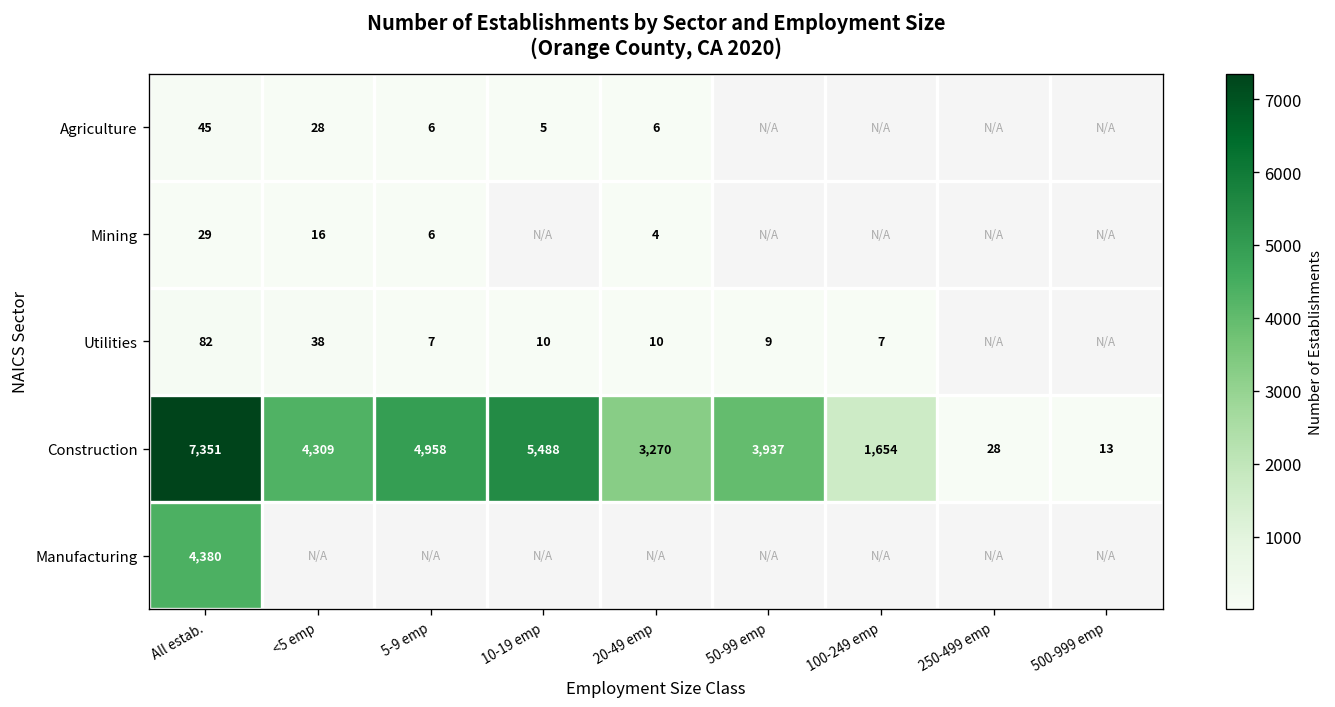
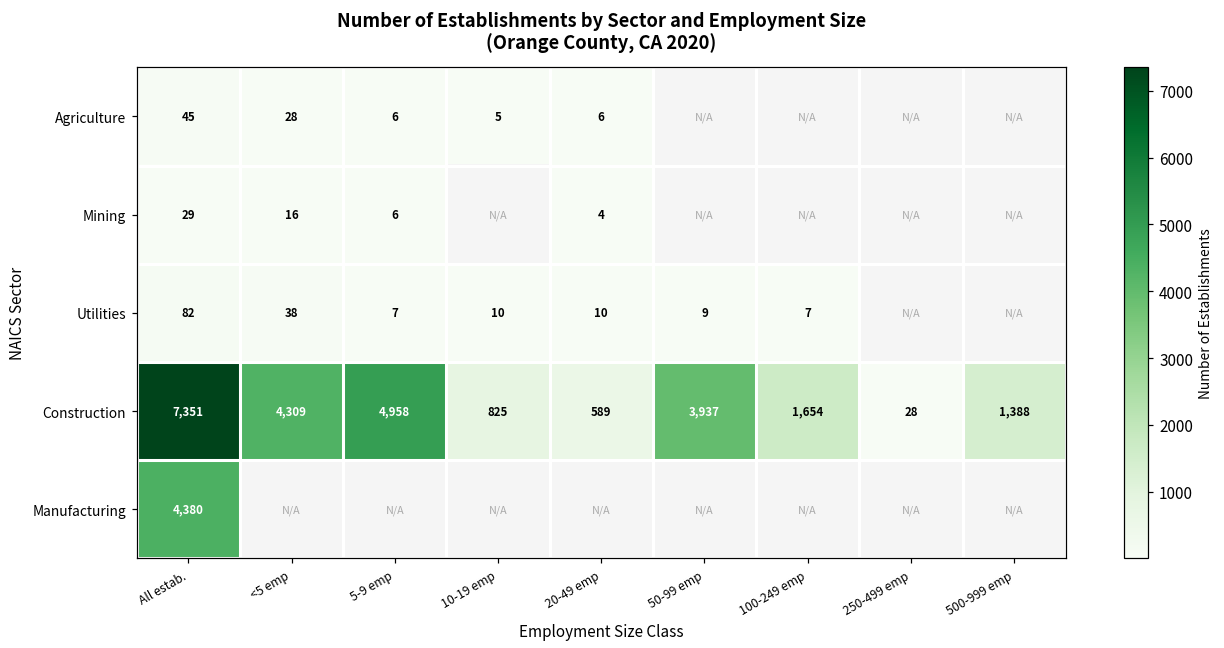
  {
    "Agriculture": {
      "All estab.": "45",
      "<5 emp": "28",
      "5-9 emp": "6",
      "10-19 emp": "5",
      "20-49 emp": "6"
    },
    "Mining": {
      "All estab.": "29",
      "<5 emp": "16",
      "5-9 emp": "6",
      "20-49 emp": "4"
    },
    "Utilities": {
      "All estab.": "82",
      "<5 emp": "38",
      "5-9 emp": "7",
      "10-19 emp": "10",
      "20-49 emp": "10",
      "50-99 emp": "9",
      "100-249 emp": "7"
    },
    "Construction": {
      "All estab.": "7,351",
      "<5 emp": "4,309",
      "5-9 emp": "4,958",
-     "10-19 emp": "5,488",
-     "20-49 emp": "3,270",
+     "10-19 emp": "825",
+     "20-49 emp": "589",
      "50-99 emp": "3,937",
      "100-249 emp": "1,654",
      "250-499 emp": "28",
-     "500-999 emp": "13"
+     "500-999 emp": "1,388"
    },
    "Manufacturing": {
      "All estab.": "4,380"
    }
  }
